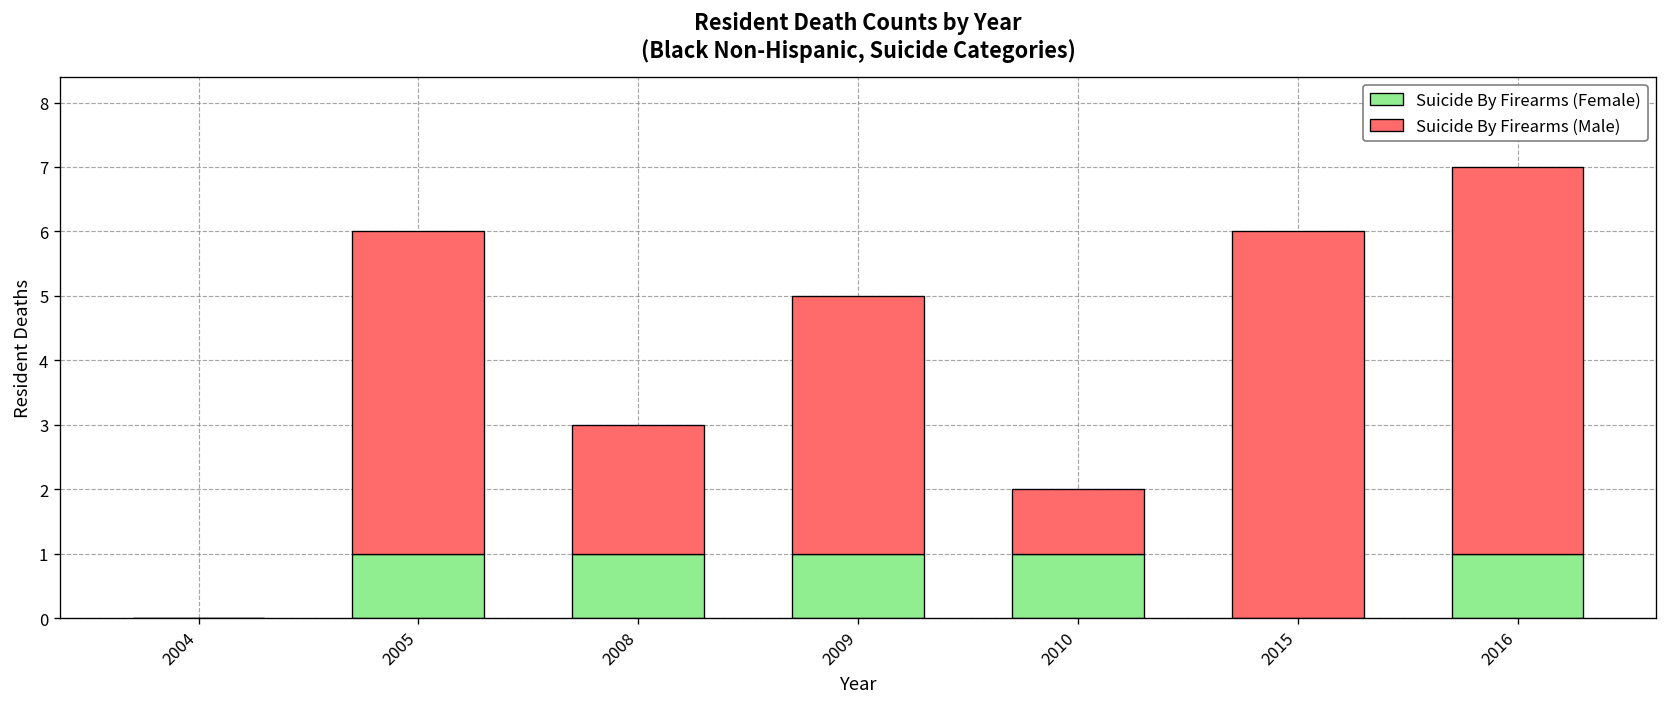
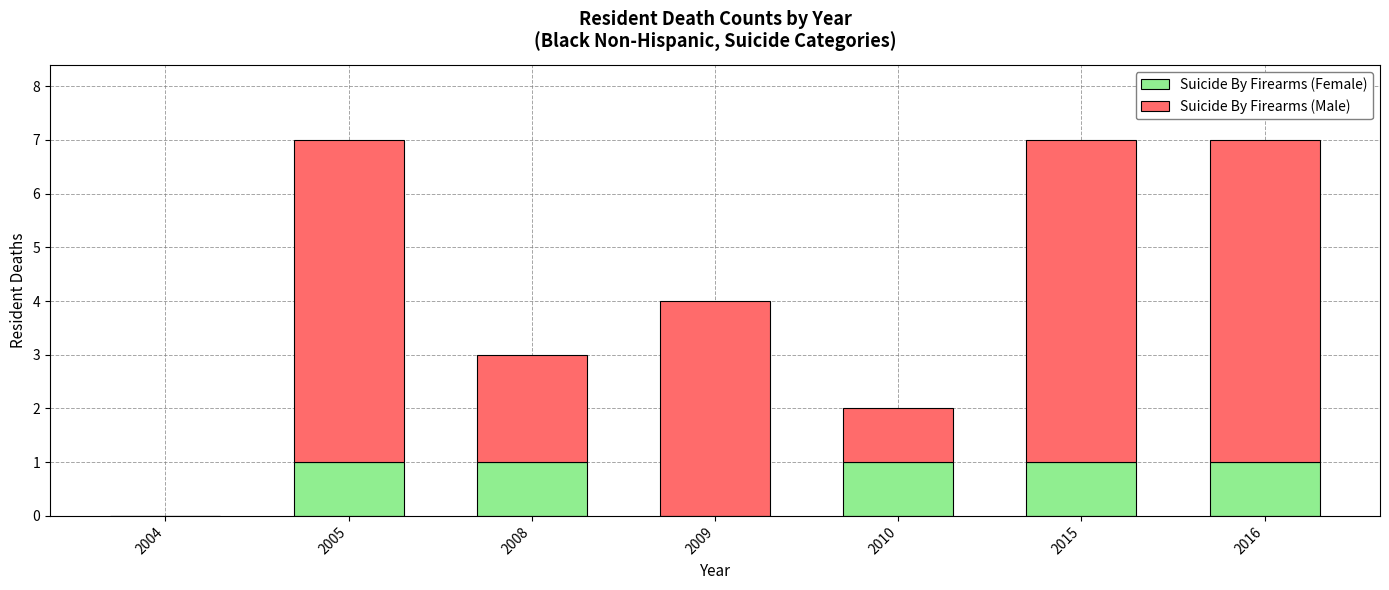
  {
    "Suicide By Firearms (Female)": {
      "2004": 0,
      "2005": 1,
      "2008": 1,
-     "2009": 1,
+     "2009": 0,
      "2010": 1,
-     "2015": 0,
+     "2015": 1,
      "2016": 1
    },
    "Suicide By Firearms (Male)": {
      "2004": 0,
-     "2005": 5,
+     "2005": 6,
      "2008": 2,
      "2009": 4,
      "2010": 1,
      "2015": 6,
      "2016": 6
    }
  }
